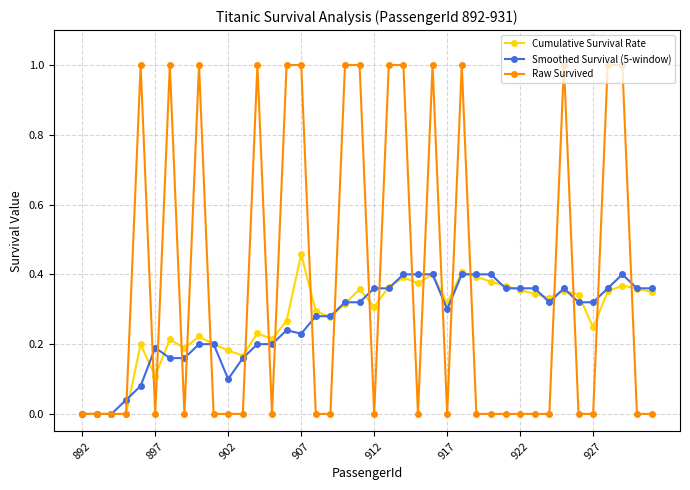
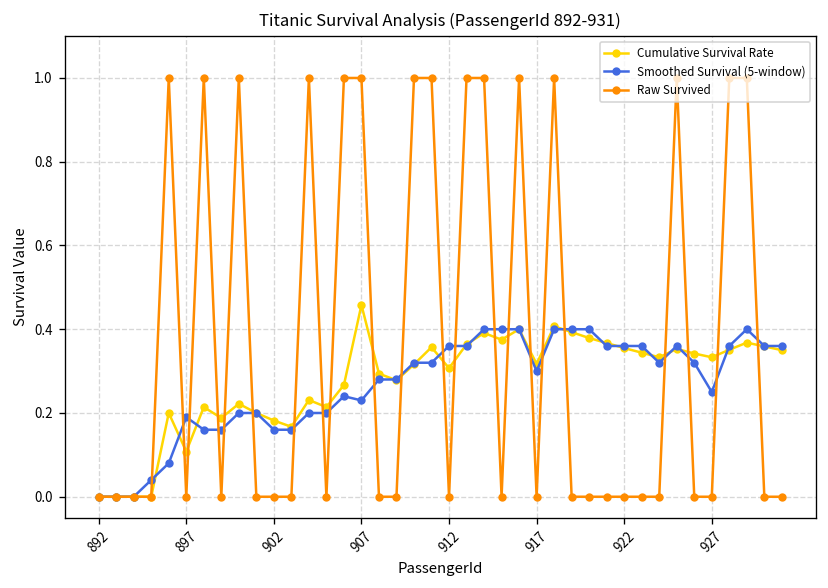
  {
    "Cumulative Survival Rate": {
      "897": 0.11,
      "902": 0.18,
      "907": 0.46,
      "912": 0.31,
      "917": 0.32,
-     "927": 0.25
+     "927": 0.33
    },
    "Smoothed Survival (5-window)": {
      "897": 0.19,
-     "902": 0.10,
+     "902": 0.16,
      "907": 0.23,
      "912": 0.36,
      "917": 0.30,
-     "927": 0.32
+     "927": 0.25
    },
    "Raw Survived": {
      "897": 0.00,
      "902": 0.00,
      "907": 1.00,
      "912": 0.00,
      "917": 0.00,
      "922": 0.00,
      "927": 0.00
    }
  }
